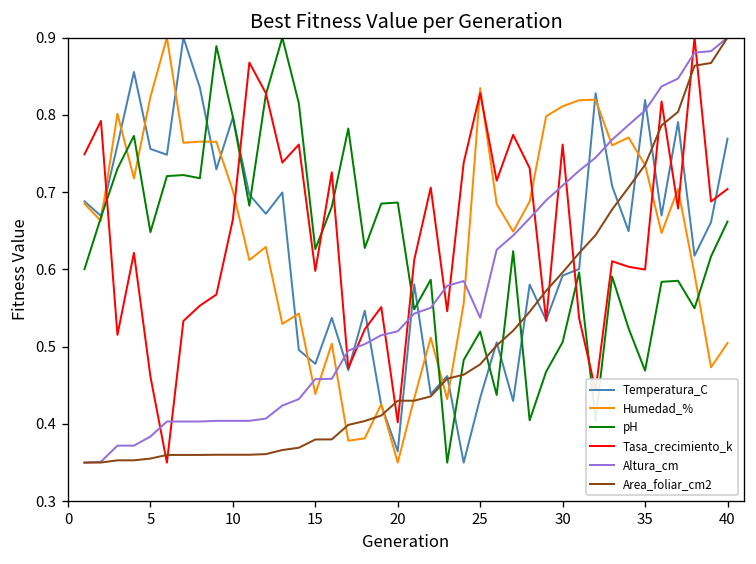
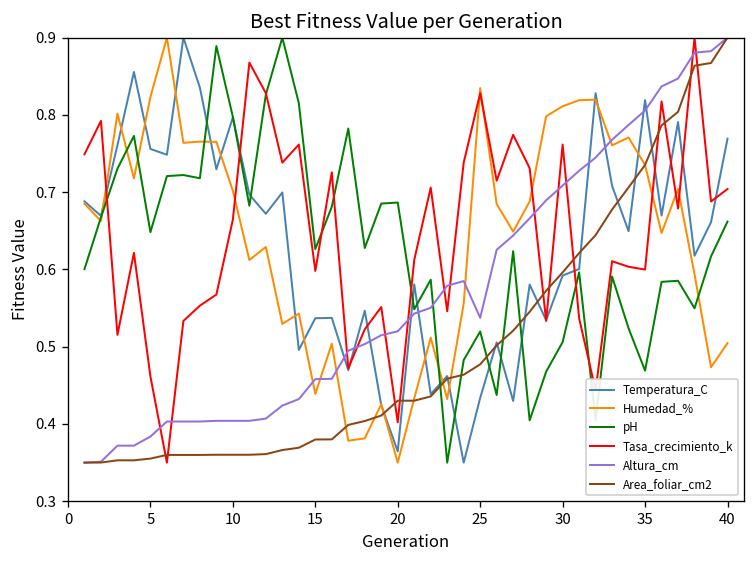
  {
    "Temperatura_C": {
      "5": 0.76,
-     "15": 0.48,
+     "15": 0.54,
      "20": 0.36,
      "25": 0.43,
      "30": 0.59,
      "35": 0.82,
      "40": 0.77
    },
    "Humedad_%": {
      "5": 0.82,
      "10": 0.70,
      "15": 0.44,
      "20": 0.35,
      "25": 0.83,
      "30": 0.81,
      "40": 0.50
    },
    "pH": {
      "5": 0.65,
      "15": 0.63,
      "20": 0.69,
      "25": 0.52,
      "30": 0.51,
      "35": 0.47,
      "40": 0.66
    },
    "Tasa_crecimiento_k": {
      "5": 0.46,
      "10": 0.66,
      "15": 0.60,
      "20": 0.40,
      "25": 0.83,
      "30": 0.76,
      "35": 0.60,
      "40": 0.70
    },
    "Altura_cm": {
      "5": 0.38,
      "10": 0.40,
      "15": 0.46,
      "20": 0.52,
      "25": 0.54,
      "30": 0.71,
      "35": 0.81
    },
    "Area_foliar_cm2": {
      "5": 0.36,
      "10": 0.36,
      "15": 0.38,
      "20": 0.43,
      "25": 0.48,
      "30": 0.60
    }
  }
